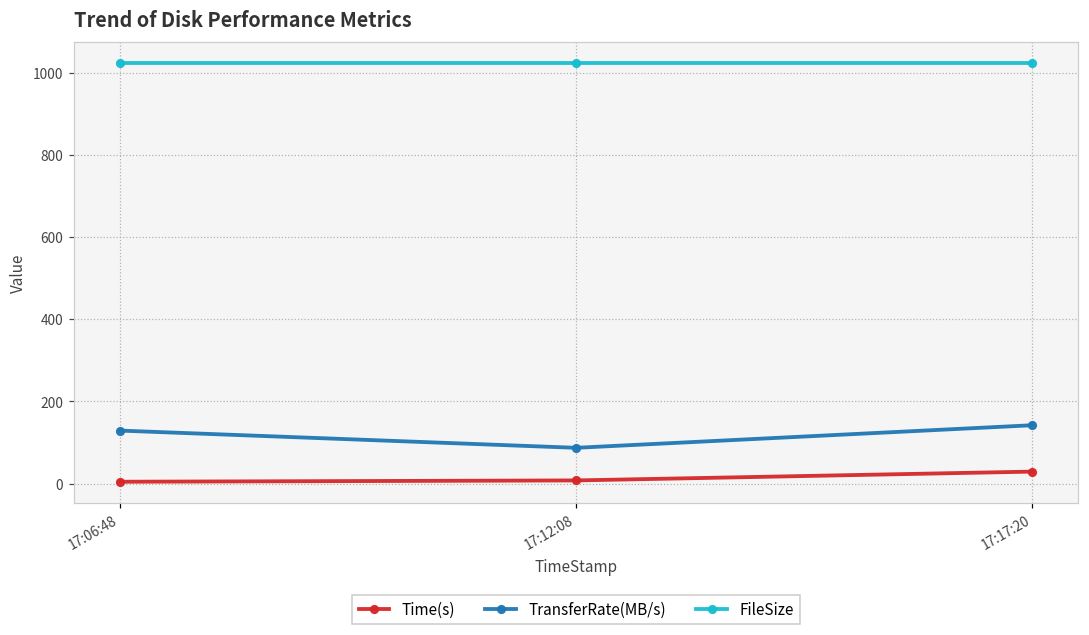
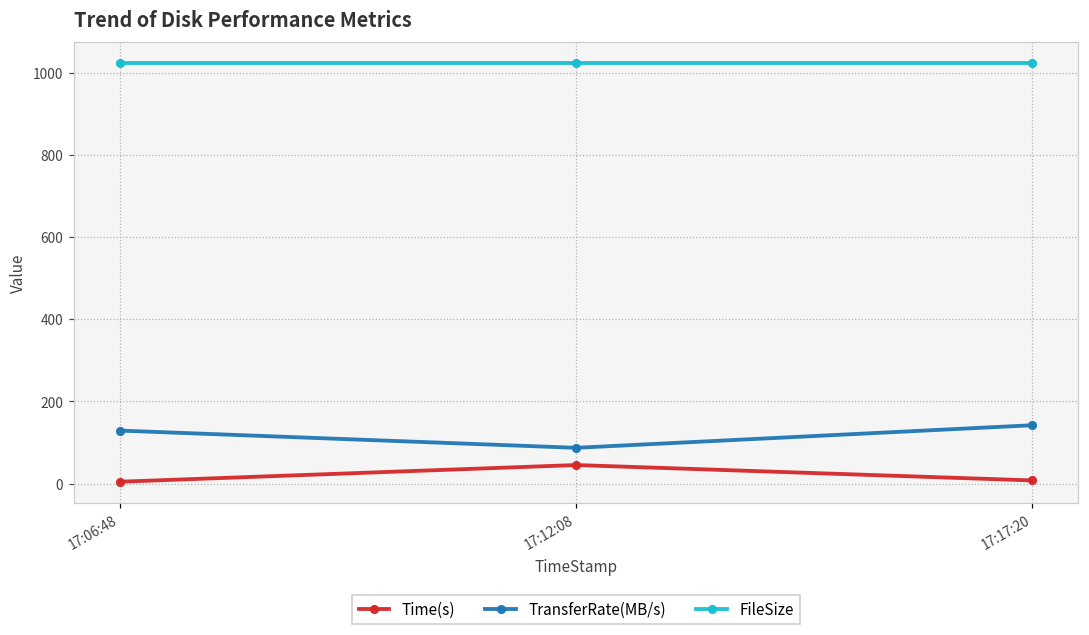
  {
    "Time(s)": {
      "17:06:48": 0,
-     "17:12:08": 10,
-     "17:17:20": 30
+     "17:12:08": 50,
+     "17:17:20": 10
    },
    "TransferRate(MB/s)": {
      "17:06:48": 130,
      "17:12:08": 90,
      "17:17:20": 140
    },
    "FileSize": {
      "17:06:48": 1020,
      "17:12:08": 1020,
      "17:17:20": 1020
    }
  }
